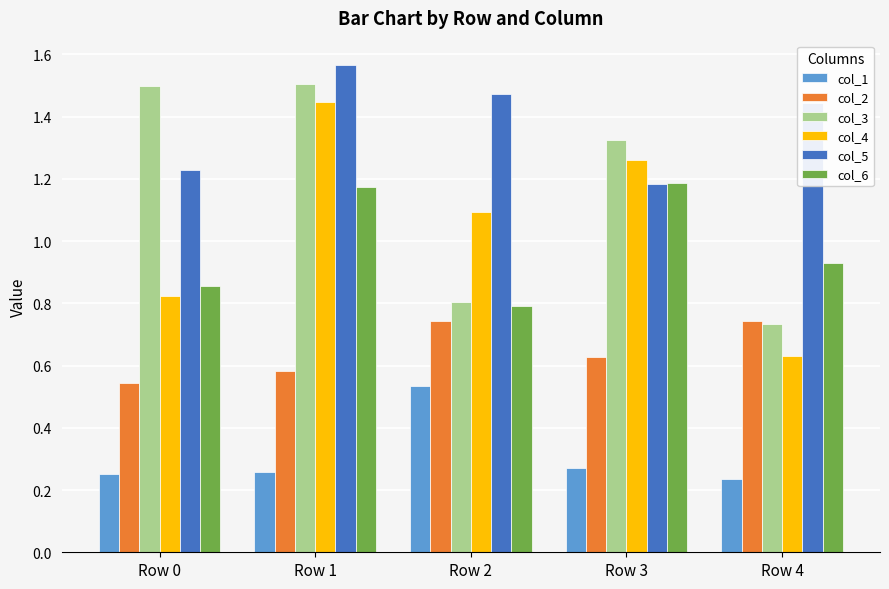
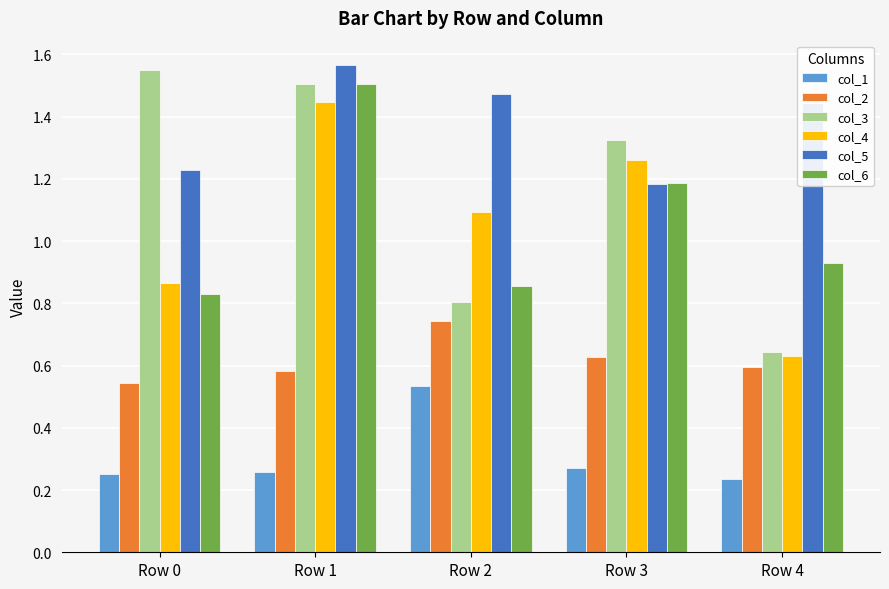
  {
    "col_2": {
      "Row 0": 0.55,
      "Row 1": 0.58,
      "Row 2": 0.74,
      "Row 3": 0.63,
-     "Row 4": 0.74
+     "Row 4": 0.60
    },
    "col_3": {
-     "Row 0": 1.50,
+     "Row 0": 1.55,
      "Row 1": 1.51,
      "Row 2": 0.81,
      "Row 3": 1.33,
-     "Row 4": 0.73
+     "Row 4": 0.64
    },
    "col_4": {
-     "Row 0": 0.82,
+     "Row 0": 0.86,
      "Row 1": 1.45,
      "Row 2": 1.10,
      "Row 3": 1.26,
      "Row 4": 0.63
    },
    "col_6": {
-     "Row 0": 0.86,
-     "Row 1": 1.17,
-     "Row 2": 0.79,
+     "Row 0": 0.83,
+     "Row 1": 1.50,
+     "Row 2": 0.86,
      "Row 3": 1.19,
      "Row 4": 0.93
    }
  }
